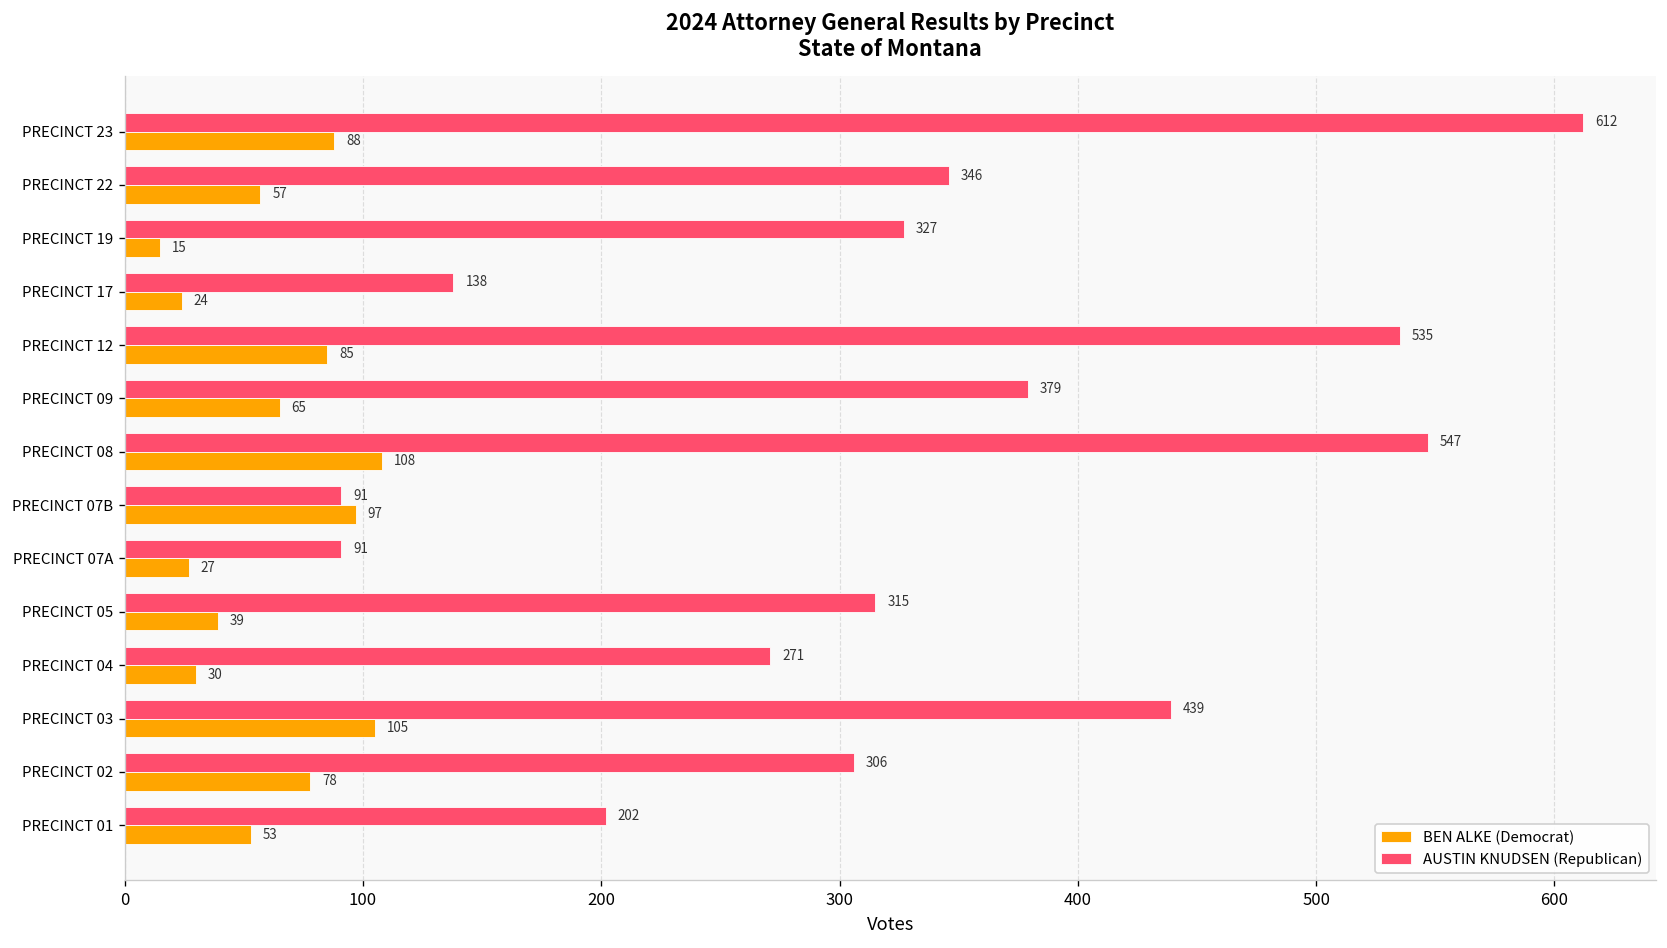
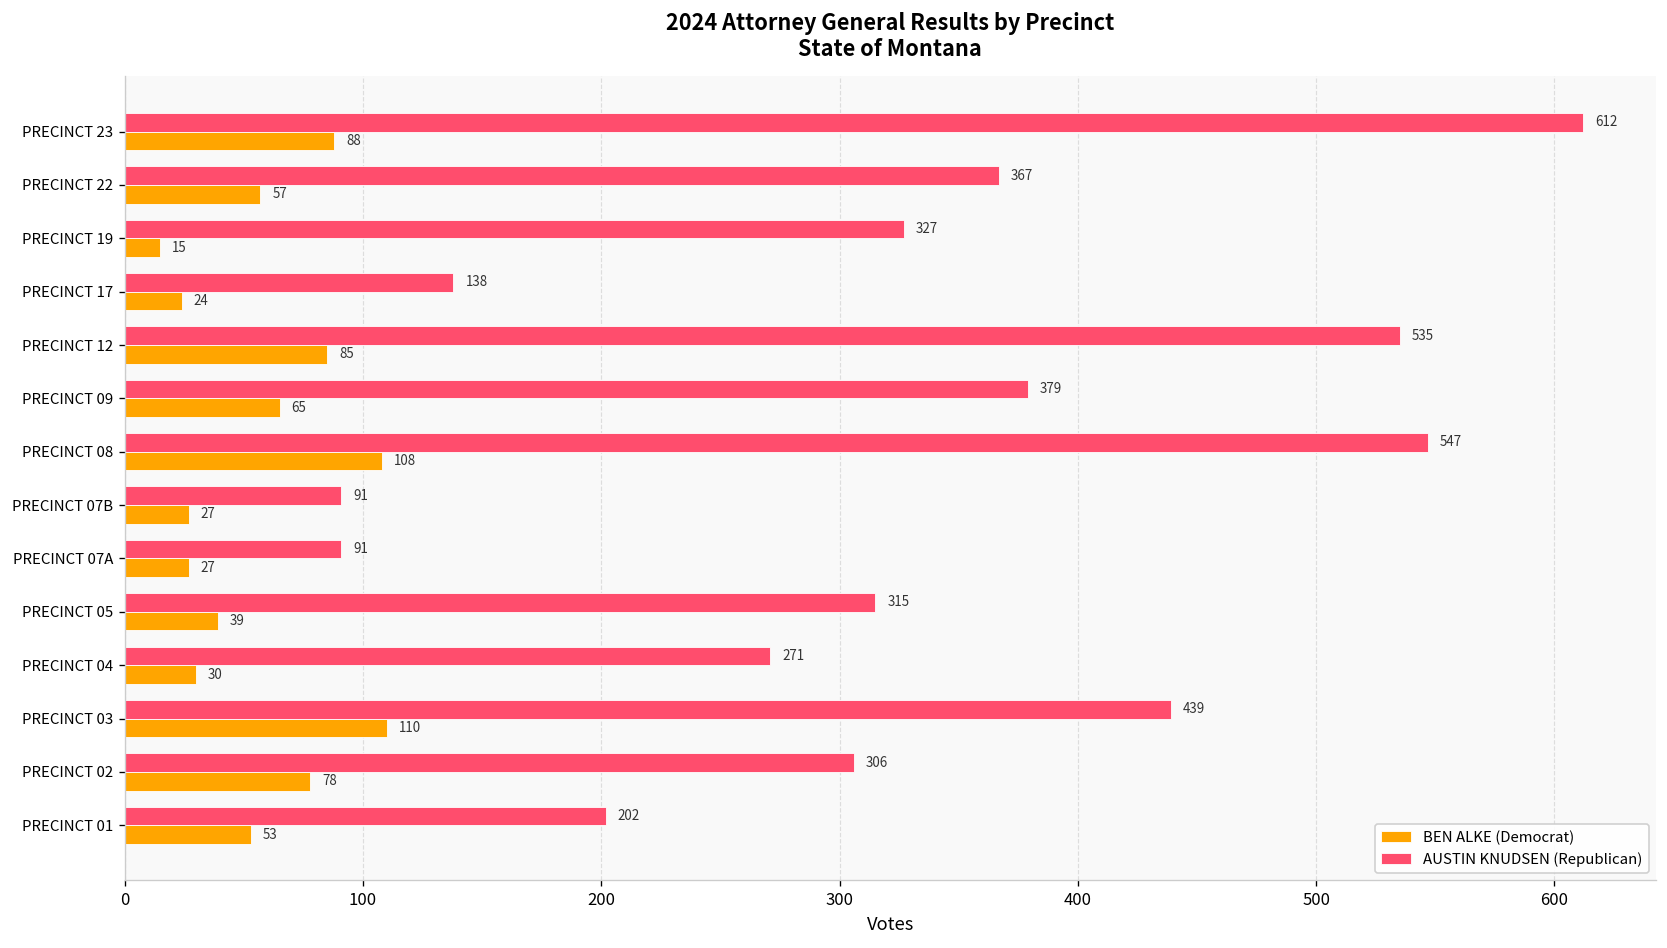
  {
    "BEN ALKE (Democrat)": {
      "PRECINCT 23": 88,
      "PRECINCT 22": 57,
      "PRECINCT 19": 15,
      "PRECINCT 17": 24,
      "PRECINCT 12": 85,
      "PRECINCT 09": 65,
      "PRECINCT 08": 108,
-     "PRECINCT 07B": 97,
+     "PRECINCT 07B": 27,
      "PRECINCT 07A": 27,
      "PRECINCT 05": 39,
      "PRECINCT 04": 30,
-     "PRECINCT 03": 105,
+     "PRECINCT 03": 110,
      "PRECINCT 02": 78,
      "PRECINCT 01": 53
    },
    "AUSTIN KNUDSEN (Republican)": {
      "PRECINCT 23": 612,
-     "PRECINCT 22": 346,
+     "PRECINCT 22": 367,
      "PRECINCT 19": 327,
      "PRECINCT 17": 138,
      "PRECINCT 12": 535,
      "PRECINCT 09": 379,
      "PRECINCT 08": 547,
      "PRECINCT 07B": 91,
      "PRECINCT 07A": 91,
      "PRECINCT 05": 315,
      "PRECINCT 04": 271,
      "PRECINCT 03": 439,
      "PRECINCT 02": 306,
      "PRECINCT 01": 202
    }
  }
